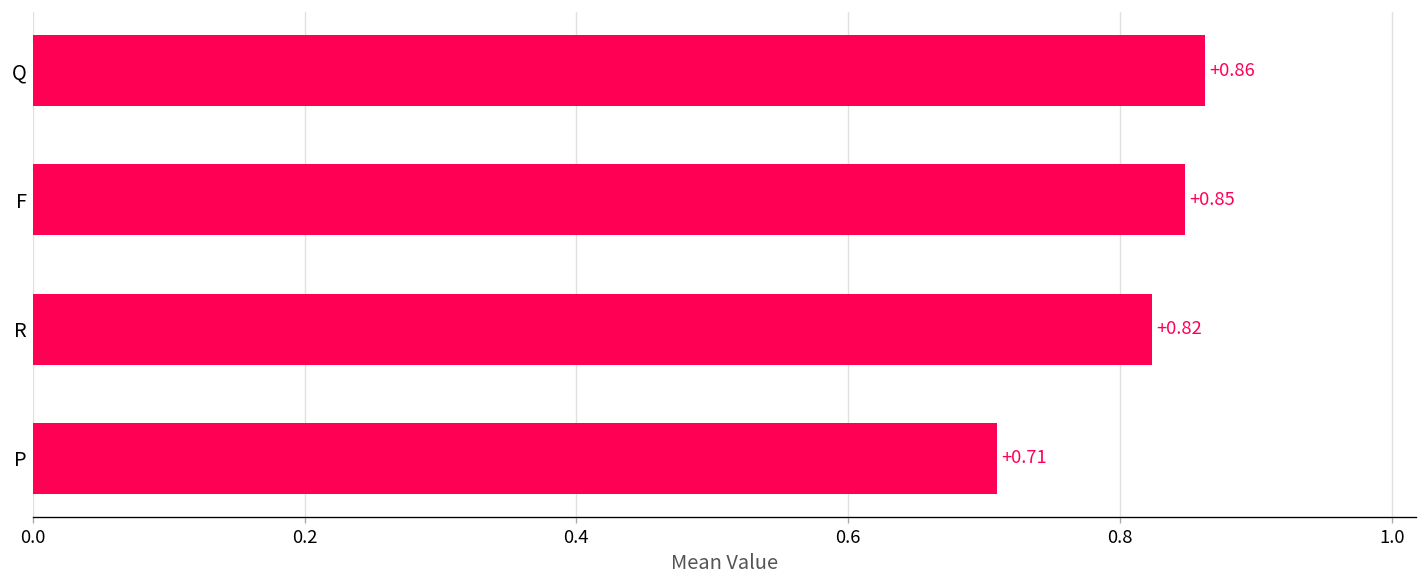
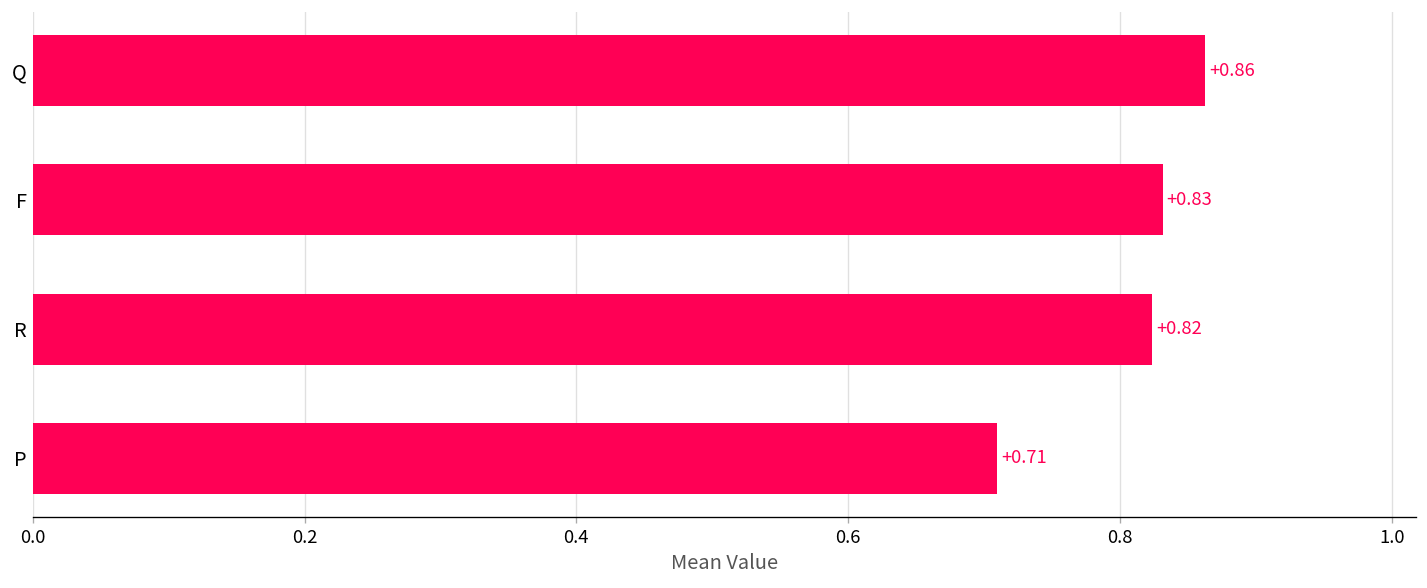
  {
    "Q": "+0.86",
-   "F": "+0.85",
+   "F": "+0.83",
    "R": "+0.82",
    "P": "+0.71"
  }
